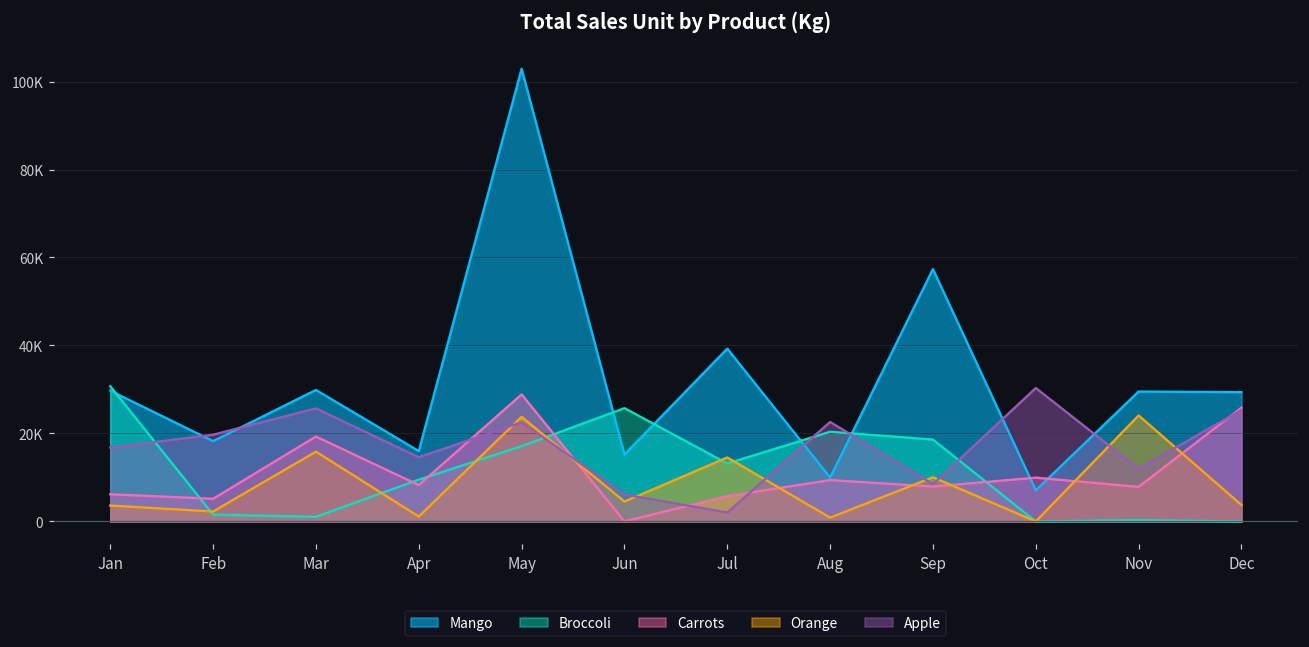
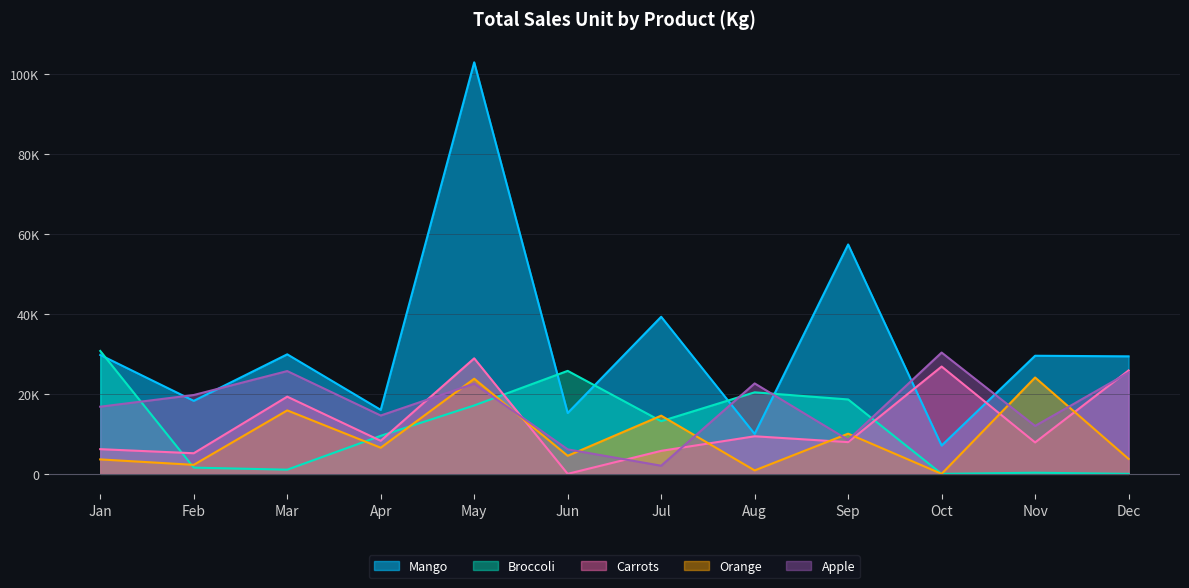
  {
    "Mango": {
      "Jan": 30000,
      "Feb": 18000,
      "Mar": 30000,
      "Apr": 16000,
      "May": 103000,
      "Jun": 15000,
      "Jul": 39000,
      "Sep": 57000,
      "Oct": 7000,
      "Nov": 30000,
      "Dec": 29000
    },
    "Broccoli": {
      "Jan": 31000,
      "Feb": 2000,
      "Mar": 1000,
      "Apr": 10000,
      "May": 17000,
      "Jun": 26000,
      "Jul": 13000,
      "Aug": 20000,
      "Sep": 19000,
      "Nov": 0,
      "Dec": 0
    },
    "Carrots": {
      "Jan": 6000,
      "Feb": 5000,
      "Mar": 19000,
      "Apr": 8000,
      "May": 29000,
      "Jun": 0,
      "Jul": 6000,
-     "Oct": 10000,
+     "Oct": 27000,
      "Nov": 8000
    },
    "Orange": {
      "Jan": 4000,
      "Feb": 2000,
      "Mar": 16000,
-     "Apr": 1000,
+     "Apr": 7000,
      "May": 24000,
      "Jun": 5000,
      "Jul": 15000,
      "Aug": 1000,
      "Sep": 10000,
      "Nov": 24000,
      "Dec": 4000
    },
    "Apple": {
      "Jan": 17000,
      "Feb": 20000,
      "Mar": 26000,
      "Apr": 15000,
      "May": 23000,
      "Jun": 6000,
      "Jul": 2000,
      "Aug": 23000,
      "Oct": 30000,
      "Nov": 12000
    }
  }
